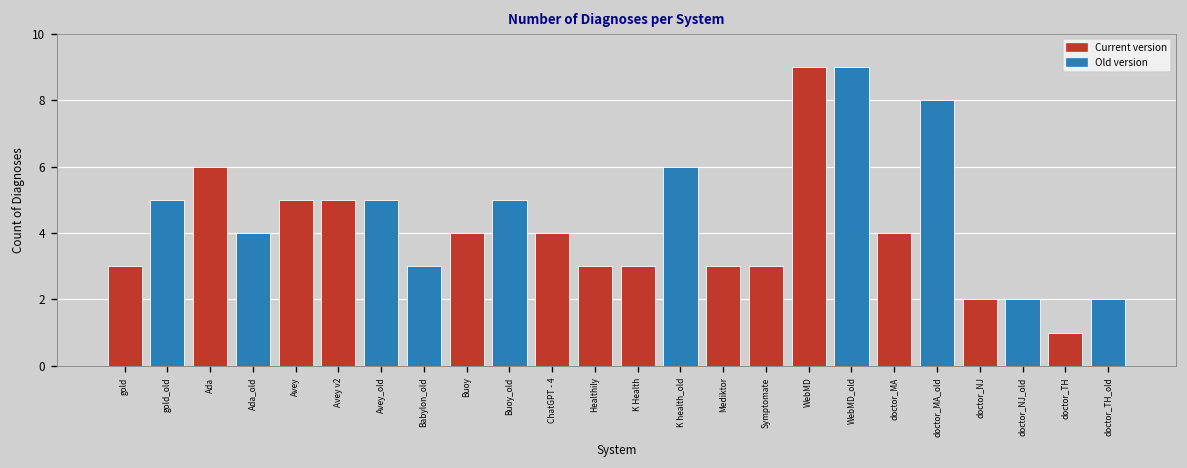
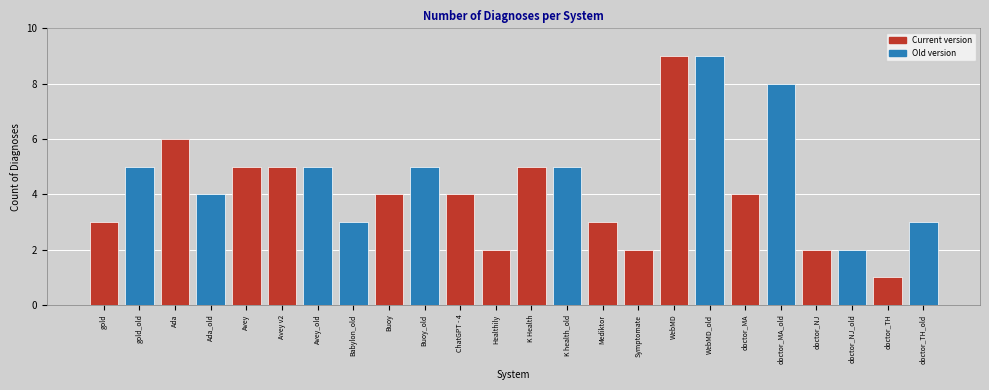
  {
    "gold": 3,
    "gold_old": 5,
    "Ada": 6,
    "Ada_old": 4,
    "Avey": 5,
    "Avey v2": 5,
    "Avey_old": 5,
    "Babylon_old": 3,
    "Buoy": 4,
    "Buoy_old": 5,
    "ChatGPT - 4": 4,
-   "Healthily": 3,
-   "K Health": 3,
-   "K health_old": 6,
+   "Healthily": 2,
+   "K Health": 5,
+   "K health_old": 5,
    "Mediktor": 3,
-   "Symptomate": 3,
+   "Symptomate": 2,
    "WebMD": 9,
    "WebMD_old": 9,
    "doctor_MA": 4,
    "doctor_MA_old": 8,
    "doctor_NJ": 2,
    "doctor_NJ_old": 2,
    "doctor_TH": 1,
-   "doctor_TH_old": 2
+   "doctor_TH_old": 3
  }
